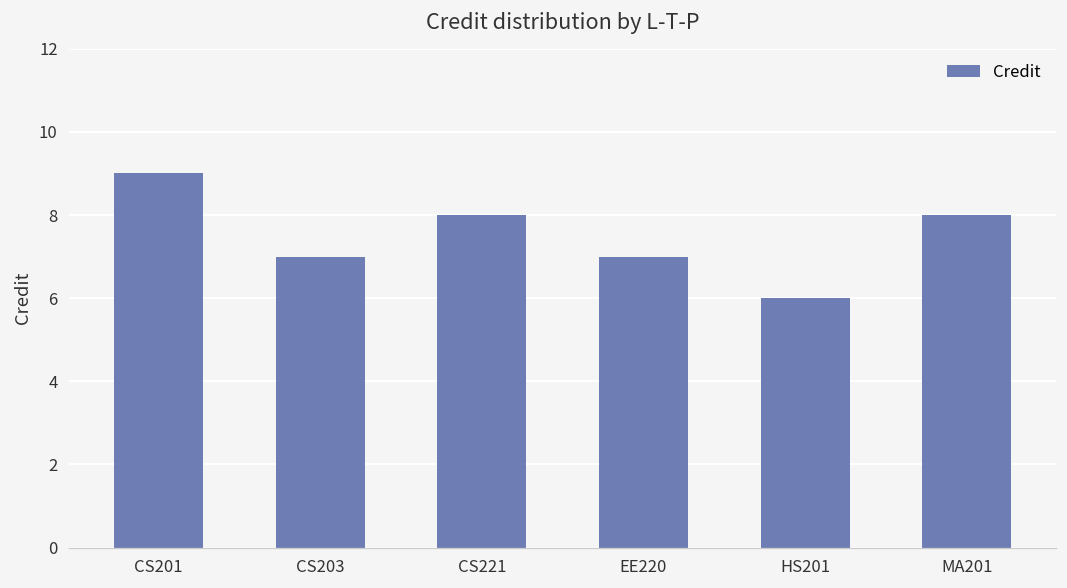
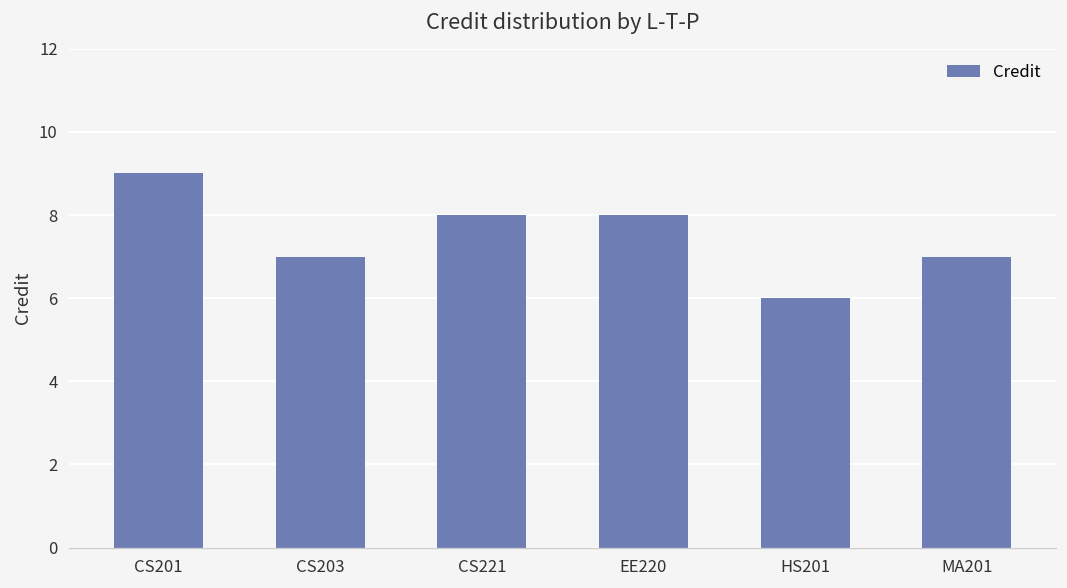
  {
    "CS201": 9,
    "CS203": 7,
    "CS221": 8,
-   "EE220": 7,
+   "EE220": 8,
    "HS201": 6,
-   "MA201": 8
+   "MA201": 7
  }
